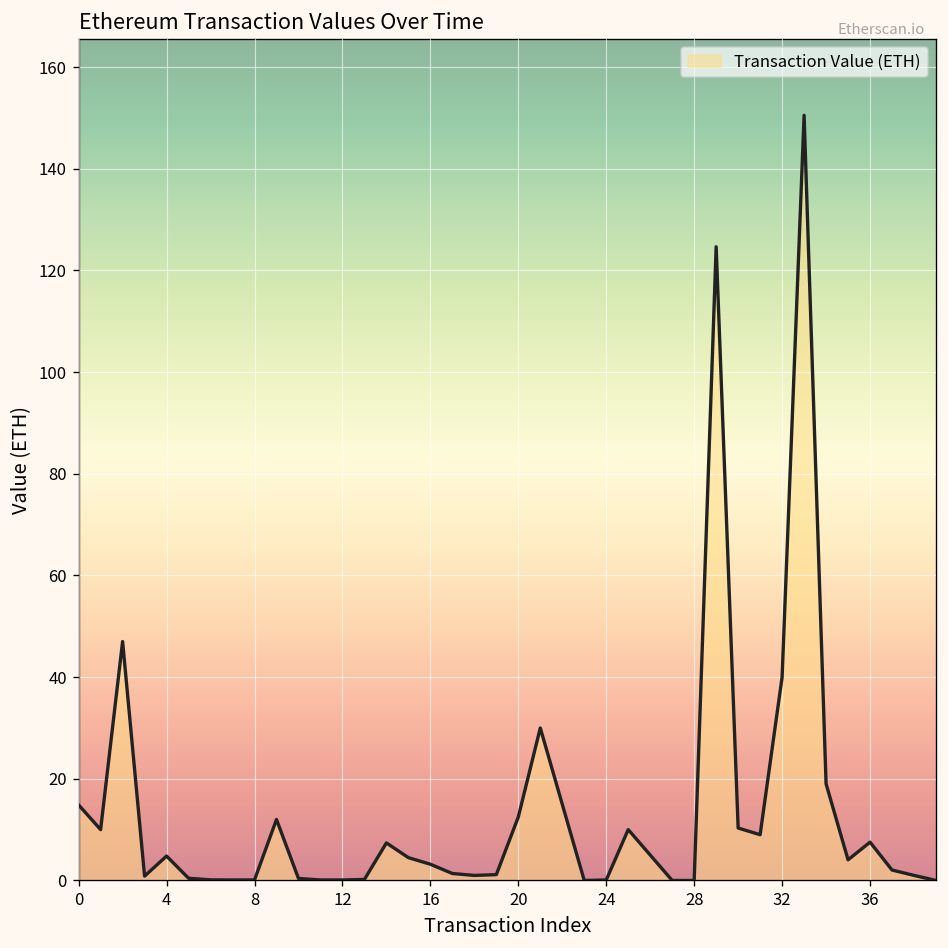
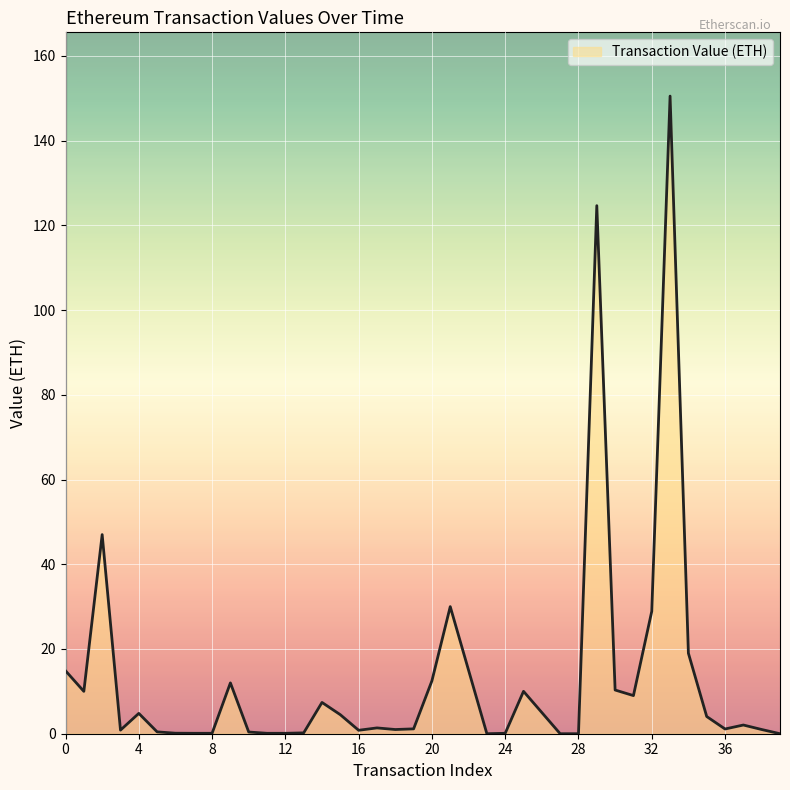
  {
    "0": 15,
    "4": 5,
    "8": 0,
    "12": 0,
-   "16": 3,
+   "16": 1,
    "20": 12,
    "24": 0,
    "28": 0,
-   "32": 40,
-   "36": 8
+   "32": 29,
+   "36": 1
  }
